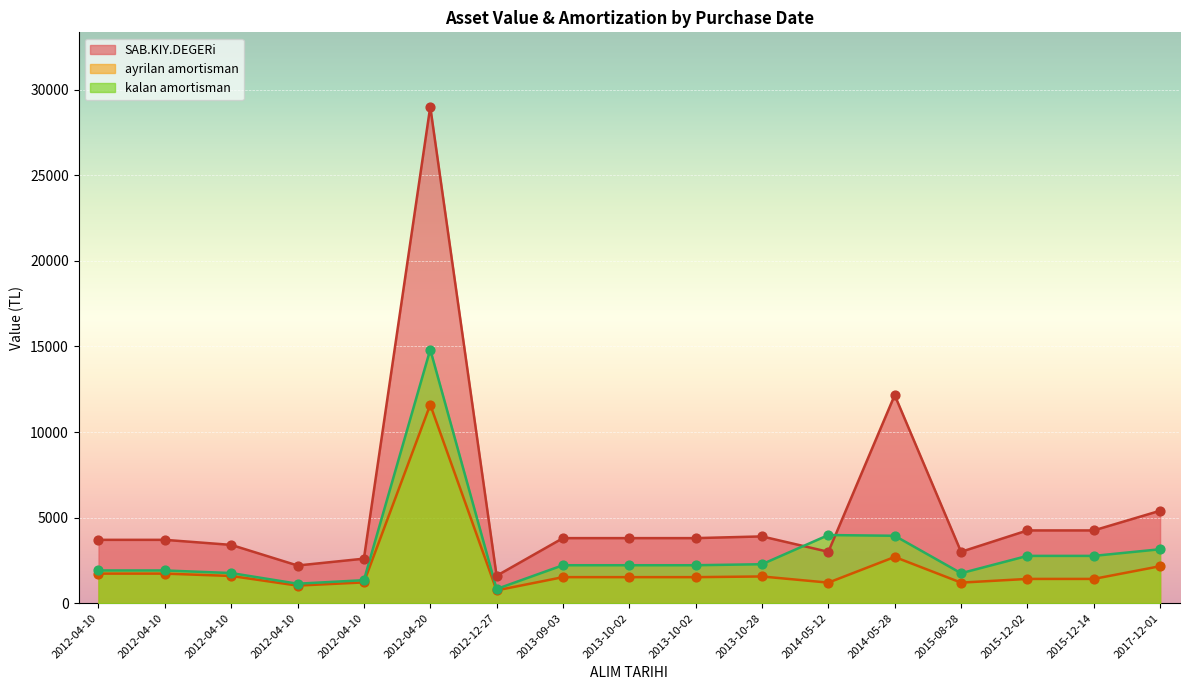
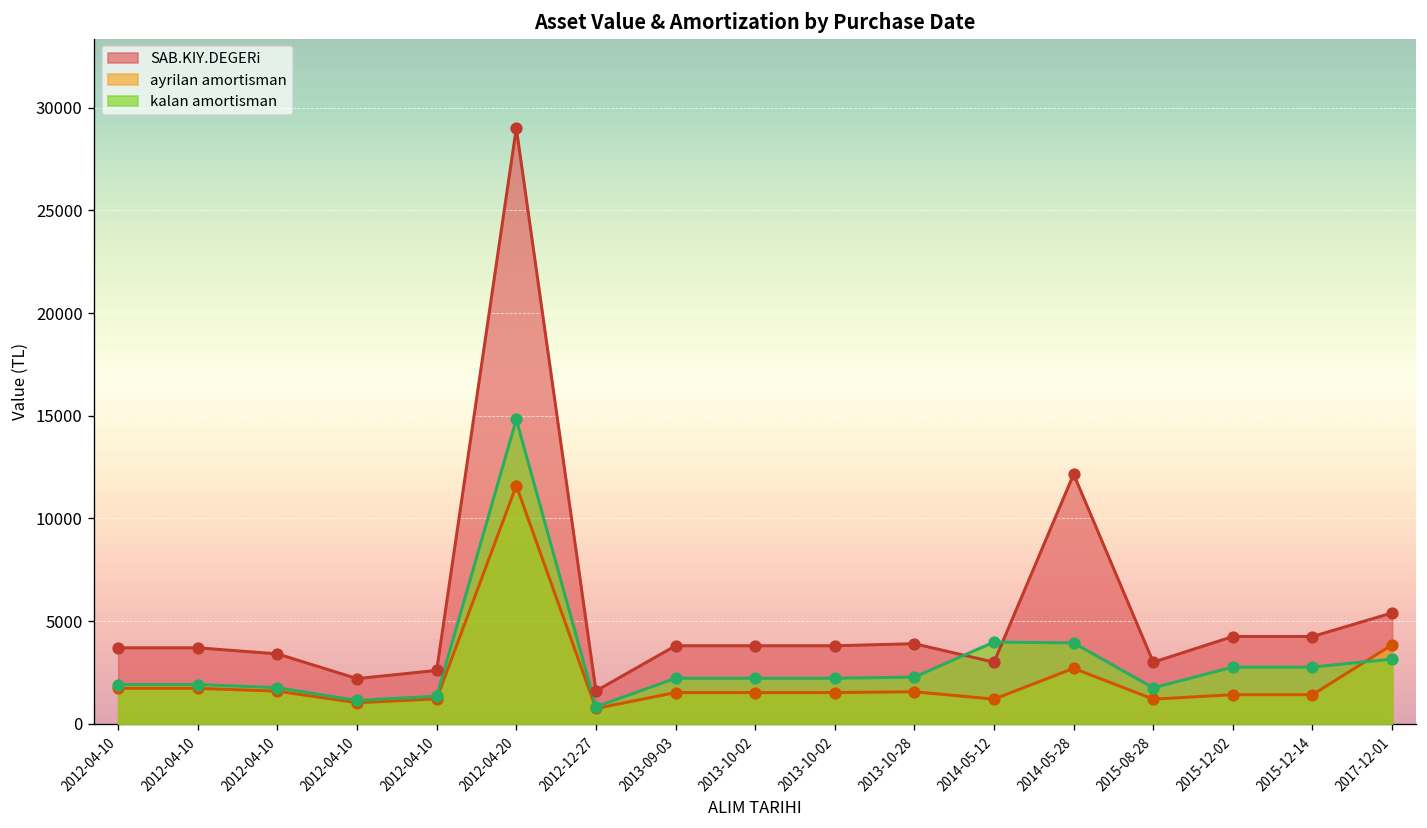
  {
    "SAB.KIY.DEGERi": {
      "2012-04-20": 29000,
      "2012-12-27": 1600,
      "2013-09-03": 3800,
      "2013-10-28": 3900,
      "2014-05-12": 3000,
      "2014-05-28": 12200,
      "2015-08-28": 3000,
      "2015-12-02": 4300,
      "2015-12-14": 4300,
      "2017-12-01": 5400
    },
    "ayrilan amortisman": {
      "2012-04-20": 11600,
      "2013-09-03": 1500,
      "2013-10-28": 1600,
      "2014-05-12": 1200,
      "2014-05-28": 2700,
      "2015-08-28": 1200,
      "2015-12-02": 1400,
      "2015-12-14": 1400,
-     "2017-12-01": 2200
+     "2017-12-01": 3800
    },
    "kalan amortisman": {
      "2012-04-20": 14800,
      "2013-09-03": 2200,
      "2013-10-28": 2300,
      "2014-05-12": 4000,
      "2014-05-28": 3900,
      "2015-08-28": 1800,
      "2015-12-02": 2800,
      "2015-12-14": 2800,
      "2017-12-01": 3200
    }
  }
